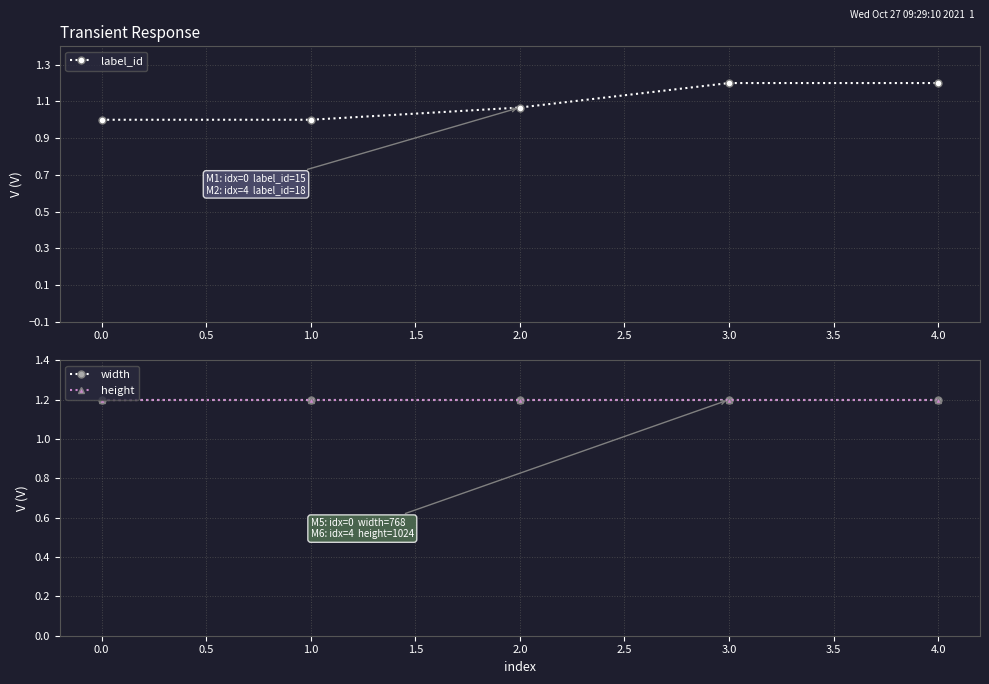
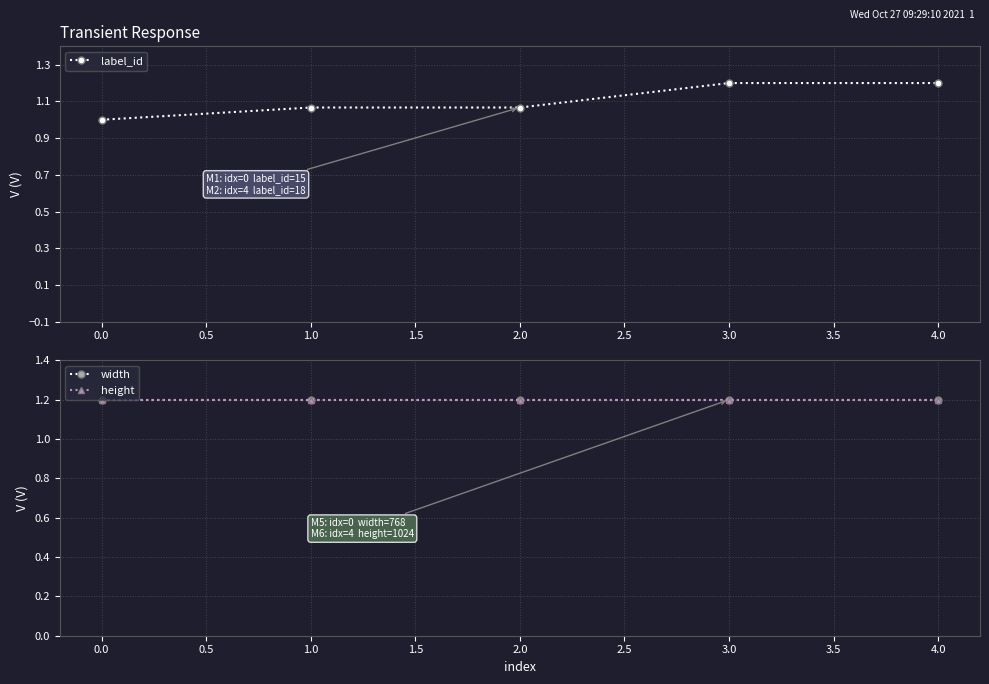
  {
    "Transient Response": {
      "0.0": 1.00,
-     "1.0": 1.00,
+     "1.0": 1.07,
      "2.0": 1.07,
      "3.0": 1.20,
      "4.0": 1.20
    }
  }
